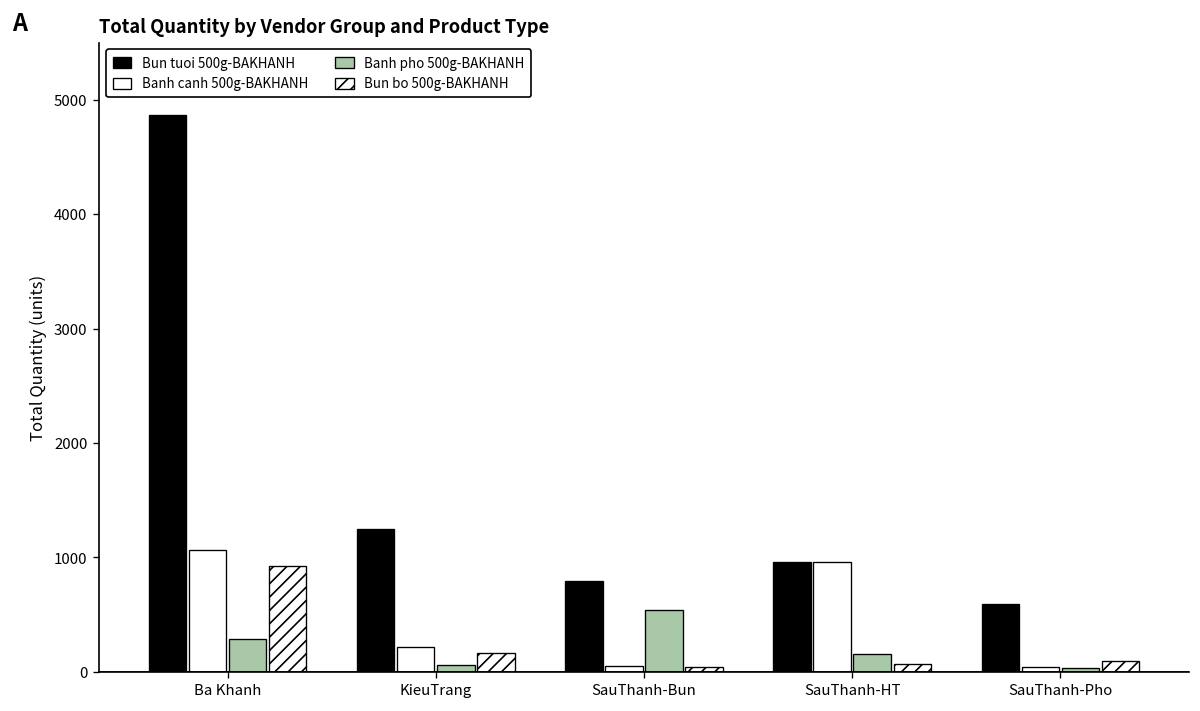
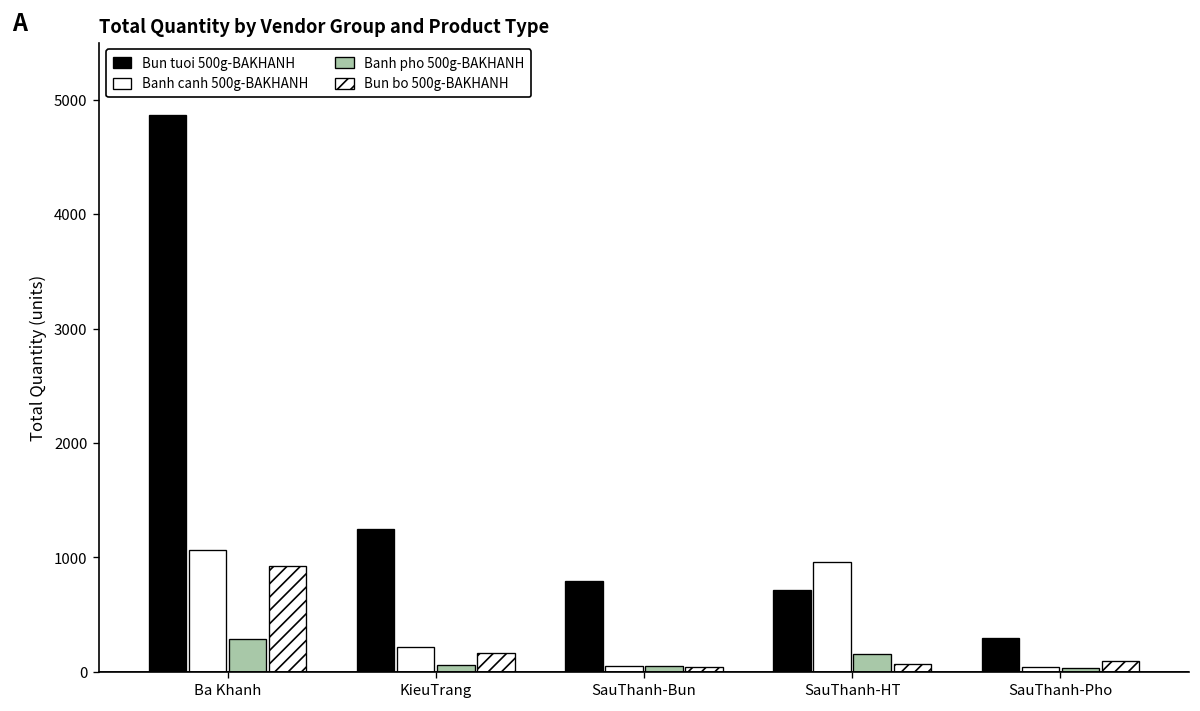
  {
    "Bun tuoi 500g-BAKHANH": {
      "Ba Khanh": 4900,
      "KieuTrang": 1200,
      "SauThanh-Bun": 800,
-     "SauThanh-HT": 1000,
-     "SauThanh-Pho": 600
+     "SauThanh-HT": 700,
+     "SauThanh-Pho": 300
    },
    "Banh pho 500g-BAKHANH": {
      "Ba Khanh": 300,
      "KieuTrang": 100,
-     "SauThanh-Bun": 500,
+     "SauThanh-Bun": 0,
      "SauThanh-HT": 200,
      "SauThanh-Pho": 0
    }
  }
